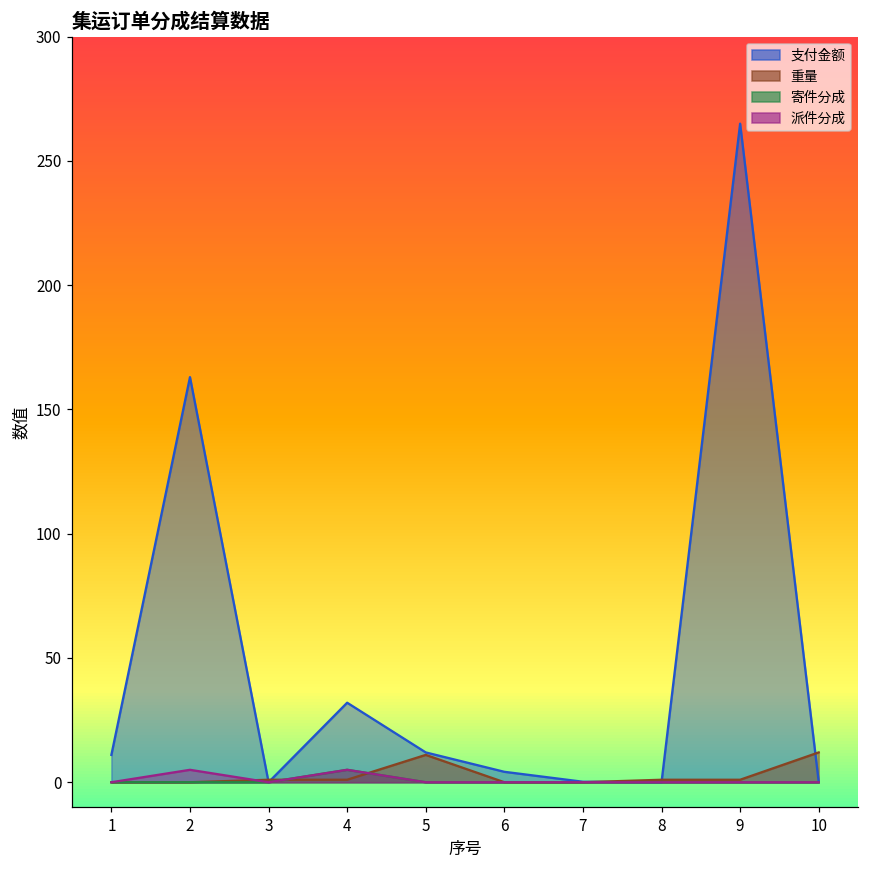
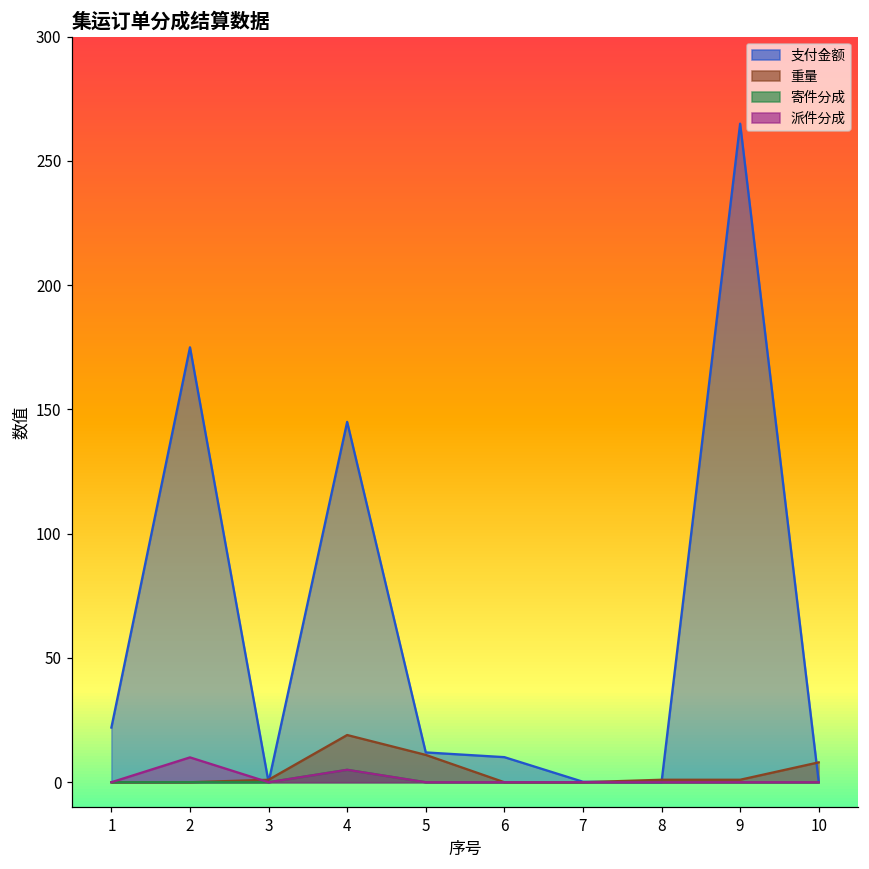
  {
    "支付金额": {
-     "1": 11,
-     "2": 163,
-     "4": 32,
-     "6": 4,
+     "1": 22,
+     "2": 175,
+     "4": 145,
+     "6": 10,
      "9": 265
    },
    "重量": {
-     "4": 1,
-     "10": 12
+     "4": 19,
+     "10": 8
    },
    "派件分成": {
-     "2": 5
+     "2": 10
    }
  }
